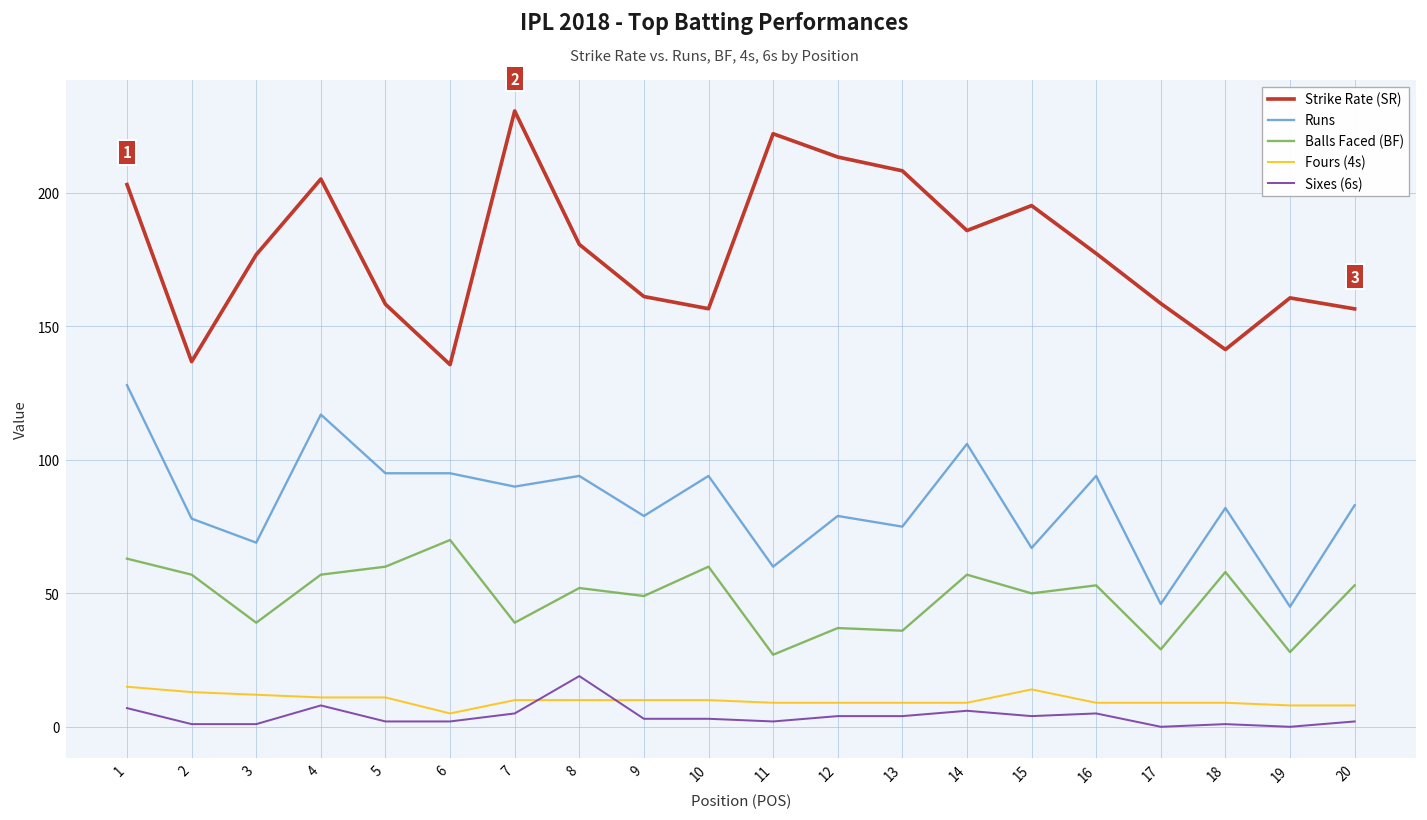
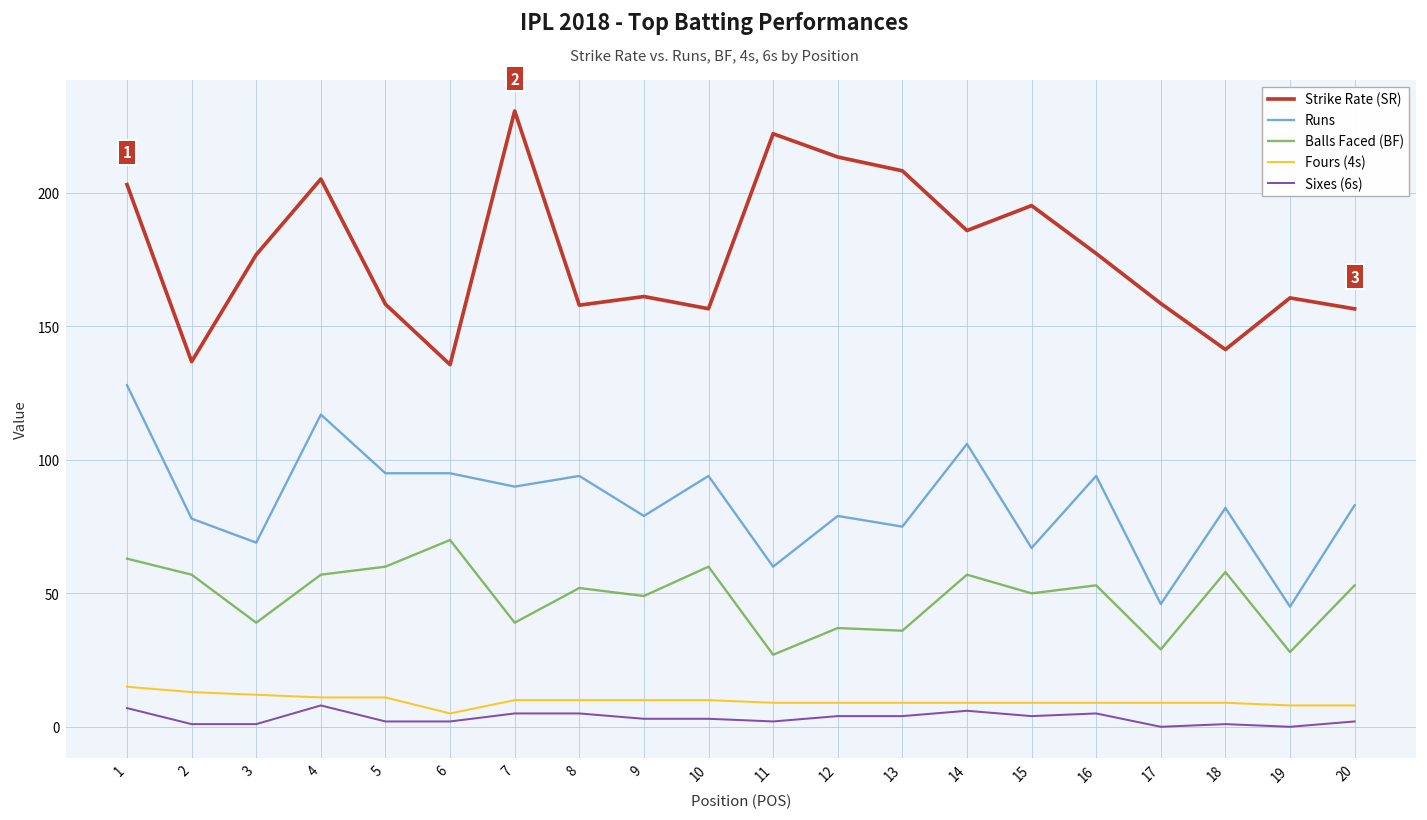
  {
    "Strike Rate (SR)": {
      "2": 137,
      "3": 177,
      "4": 205,
      "5": 158,
      "6": 136,
-     "8": 181,
+     "8": 158,
      "9": 161,
      "10": 157,
      "11": 222,
      "12": 214,
      "13": 208,
      "14": 186,
      "15": 195,
      "16": 177,
      "17": 159,
      "18": 141,
      "19": 161
    },
    "Runs": {
      "1": 128,
      "2": 78,
      "3": 69,
      "4": 117,
      "5": 95,
      "6": 95,
      "7": 90,
      "8": 94,
      "9": 79,
      "10": 94,
      "11": 60,
      "12": 79,
      "13": 75,
      "14": 106,
      "15": 67,
      "16": 94,
      "17": 46,
      "18": 82,
      "19": 45,
      "20": 83
    },
    "Balls Faced (BF)": {
      "1": 63,
      "2": 57,
      "3": 39,
      "4": 57,
      "5": 60,
      "6": 70,
      "7": 39,
      "8": 52,
      "9": 49,
      "10": 60,
      "11": 27,
      "12": 37,
      "13": 36,
      "14": 57,
      "15": 50,
      "16": 53,
      "17": 29,
      "18": 58,
      "19": 28,
      "20": 53
    },
    "Fours (4s)": {
      "1": 15,
      "2": 13,
      "3": 12,
      "4": 11,
      "5": 11,
      "6": 5,
      "7": 10,
      "8": 10,
      "9": 10,
      "10": 10,
      "11": 9,
      "12": 9,
      "13": 9,
      "14": 9,
-     "15": 14,
+     "15": 9,
      "16": 9,
      "17": 9,
      "18": 9,
      "19": 8,
      "20": 8
    },
    "Sixes (6s)": {
      "1": 7,
      "2": 1,
      "3": 1,
      "4": 8,
      "5": 2,
      "6": 2,
      "7": 5,
-     "8": 19,
+     "8": 5,
      "9": 3,
      "10": 3,
      "11": 2,
      "12": 4,
      "13": 4,
      "14": 6,
      "15": 4,
      "16": 5,
      "17": 0,
      "18": 1,
      "19": 0,
      "20": 2
    }
  }
